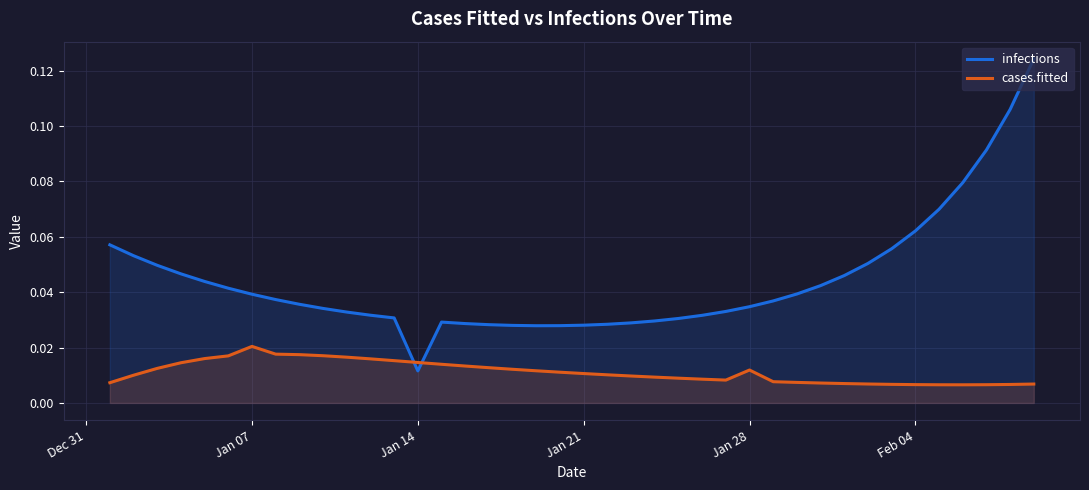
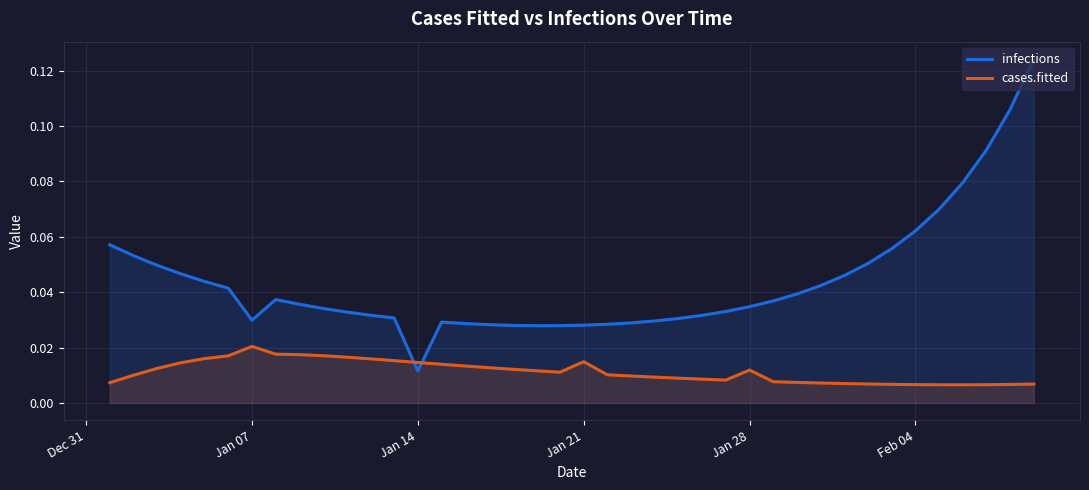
  {
    "infections": {
-     "Jan 07": 0.039,
+     "Jan 07": 0.030,
      "Jan 14": 0.012,
      "Jan 21": 0.028,
      "Jan 28": 0.035,
      "Feb 04": 0.062
    },
    "cases.fitted": {
      "Jan 07": 0.020,
      "Jan 14": 0.015,
-     "Jan 21": 0.011,
+     "Jan 21": 0.015,
      "Jan 28": 0.012,
      "Feb 04": 0.007
    }
  }
